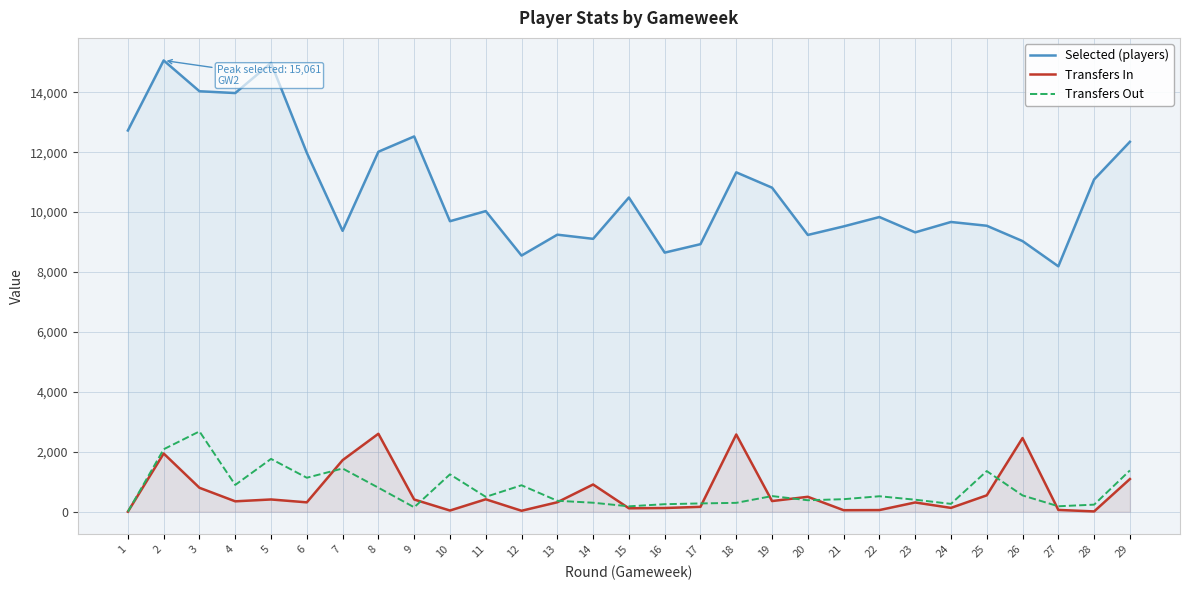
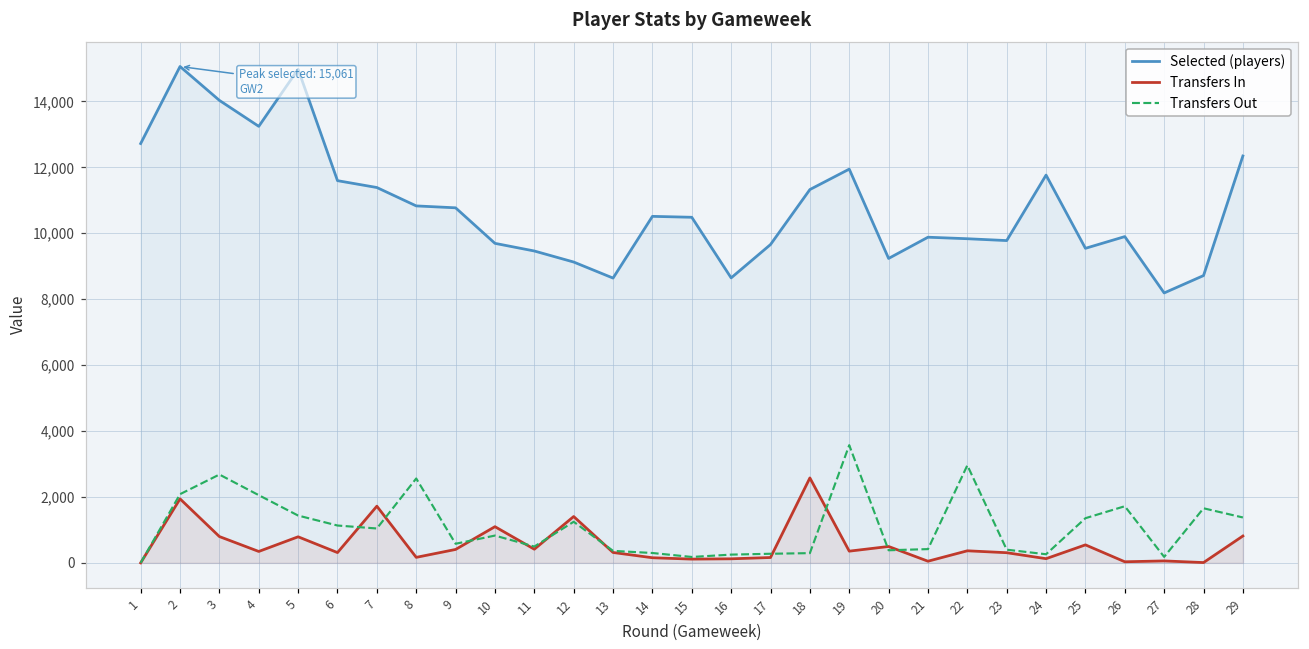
  {
    "Selected (players)": {
      "1": "12,700",
      "2": "15,100",
      "3": "14,000",
-     "4": "14,000",
-     "6": "12,000",
-     "7": "9,400",
-     "8": "12,000",
-     "9": "12,500",
+     "4": "13,200",
+     "6": "11,600",
+     "7": "11,400",
+     "8": "10,800",
+     "9": "10,800",
      "10": "9,700",
-     "11": "10,000",
-     "12": "8,500",
-     "13": "9,200",
-     "14": "9,100",
+     "11": "9,500",
+     "12": "9,100",
+     "13": "8,600",
+     "14": "10,500",
      "15": "10,500",
      "16": "8,600",
-     "17": "8,900",
+     "17": "9,700",
      "18": "11,300",
-     "19": "10,800",
+     "19": "11,900",
      "20": "9,200",
-     "21": "9,500",
+     "21": "9,900",
      "22": "9,800",
-     "23": "9,300",
-     "24": "9,700",
+     "23": "9,800",
+     "24": "11,800",
      "25": "9,500",
-     "26": "9,000",
+     "26": "9,900",
      "27": "8,200",
-     "28": "11,100",
+     "28": "8,700",
      "29": "12,300"
    },
    "Transfers In": {
      "2": "1,900",
      "3": "800",
      "4": "300",
-     "5": "400",
+     "5": "800",
      "6": "300",
      "7": "1,700",
-     "8": "2,600",
+     "8": "200",
      "9": "400",
-     "10": "0",
-     "12": "0",
-     "14": "900",
+     "10": "1,100",
+     "12": "1,400",
+     "14": "200",
      "16": "100",
      "17": "200",
      "18": "2,600",
      "19": "400",
      "20": "500",
      "21": "100",
-     "22": "100",
+     "22": "400",
      "23": "300",
      "24": "100",
      "25": "500",
-     "26": "2,500",
+     "26": "0",
      "27": "100",
      "28": "0",
-     "29": "1,100"
+     "29": "800"
    },
    "Transfers Out": {
      "2": "2,100",
      "3": "2,700",
-     "4": "900",
-     "5": "1,800",
+     "4": "2,100",
+     "5": "1,400",
      "6": "1,100",
-     "7": "1,400",
-     "8": "800",
-     "9": "100",
-     "10": "1,200",
-     "12": "900",
+     "7": "1,000",
+     "8": "2,600",
+     "9": "600",
+     "10": "800",
+     "12": "1,200",
      "14": "300",
      "16": "300",
      "17": "300",
      "18": "300",
-     "19": "500",
+     "19": "3,600",
      "20": "400",
      "21": "400",
-     "22": "500",
+     "22": "3,000",
      "23": "400",
      "24": "300",
      "25": "1,400",
-     "26": "500",
+     "26": "1,700",
      "27": "200",
-     "28": "200",
+     "28": "1,700",
      "29": "1,400"
    }
  }
